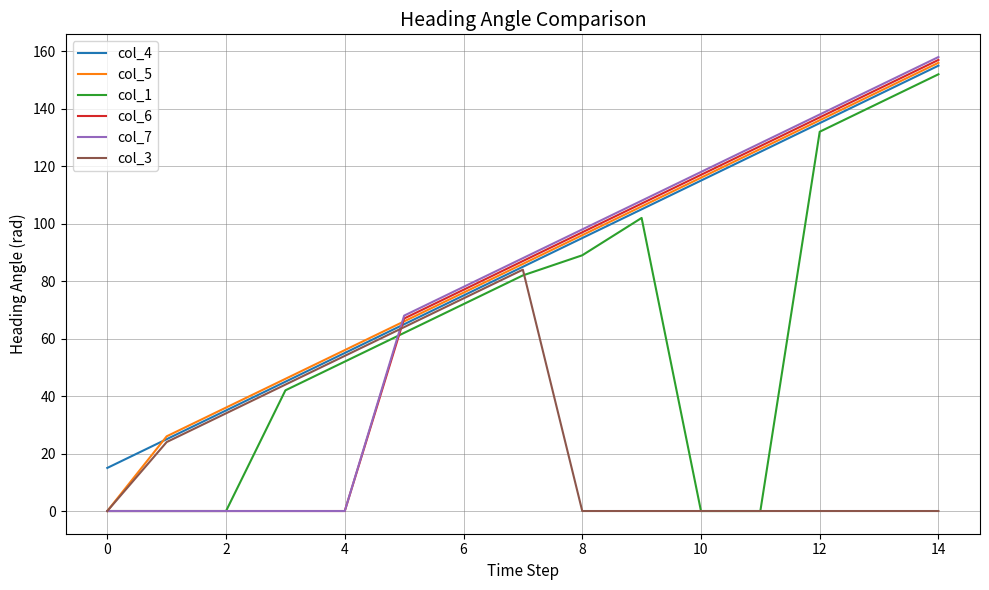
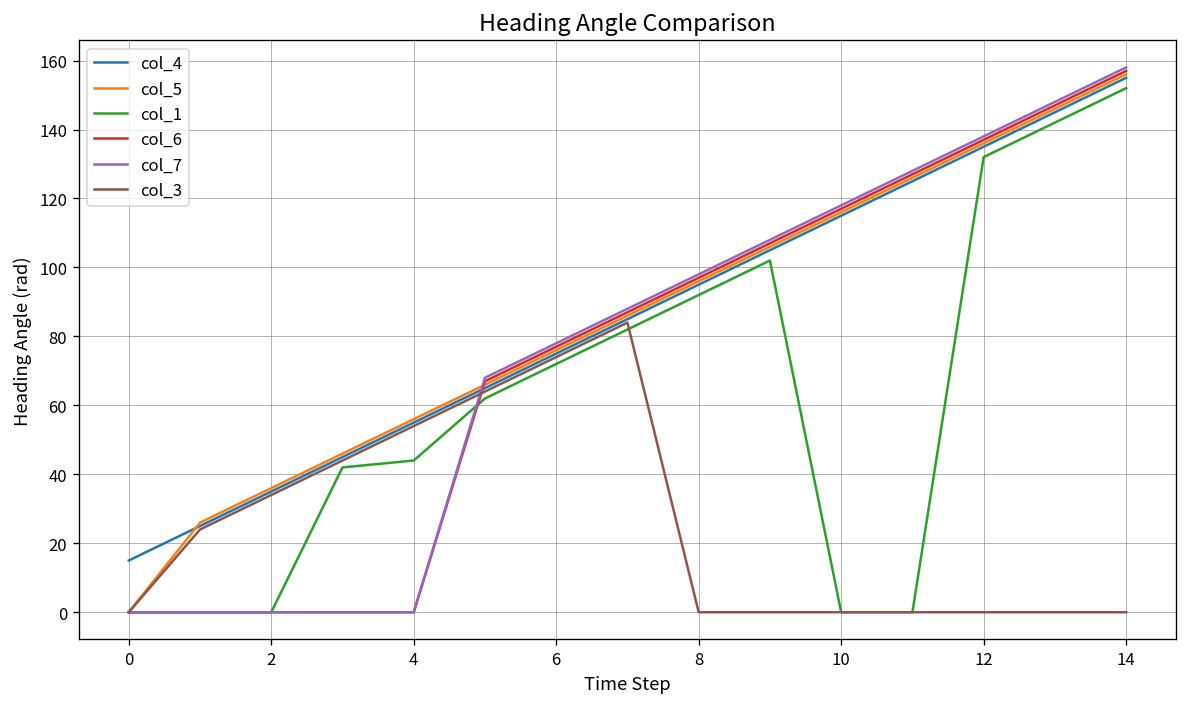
  {
    "col_4": {
      "0": 15,
      "2": 35,
      "4": 55,
      "6": 75,
      "8": 95,
      "10": 115,
      "12": 135,
      "14": 155
    },
    "col_5": {
      "2": 36,
      "4": 56,
      "6": 76,
      "8": 96,
      "10": 116,
      "12": 136,
      "14": 156
    },
    "col_1": {
-     "4": 52,
+     "4": 44,
      "6": 72,
-     "8": 89,
+     "8": 92,
      "12": 132,
      "14": 152
    },
    "col_6": {
      "6": 77,
      "8": 97,
      "10": 117,
      "12": 137,
      "14": 157
    },
    "col_7": {
      "6": 78,
      "8": 98,
      "10": 118,
      "12": 138,
      "14": 158
    },
    "col_3": {
      "2": 34,
      "4": 54,
      "6": 74,
      "8": 0,
      "12": 0,
      "14": 0
    }
  }
